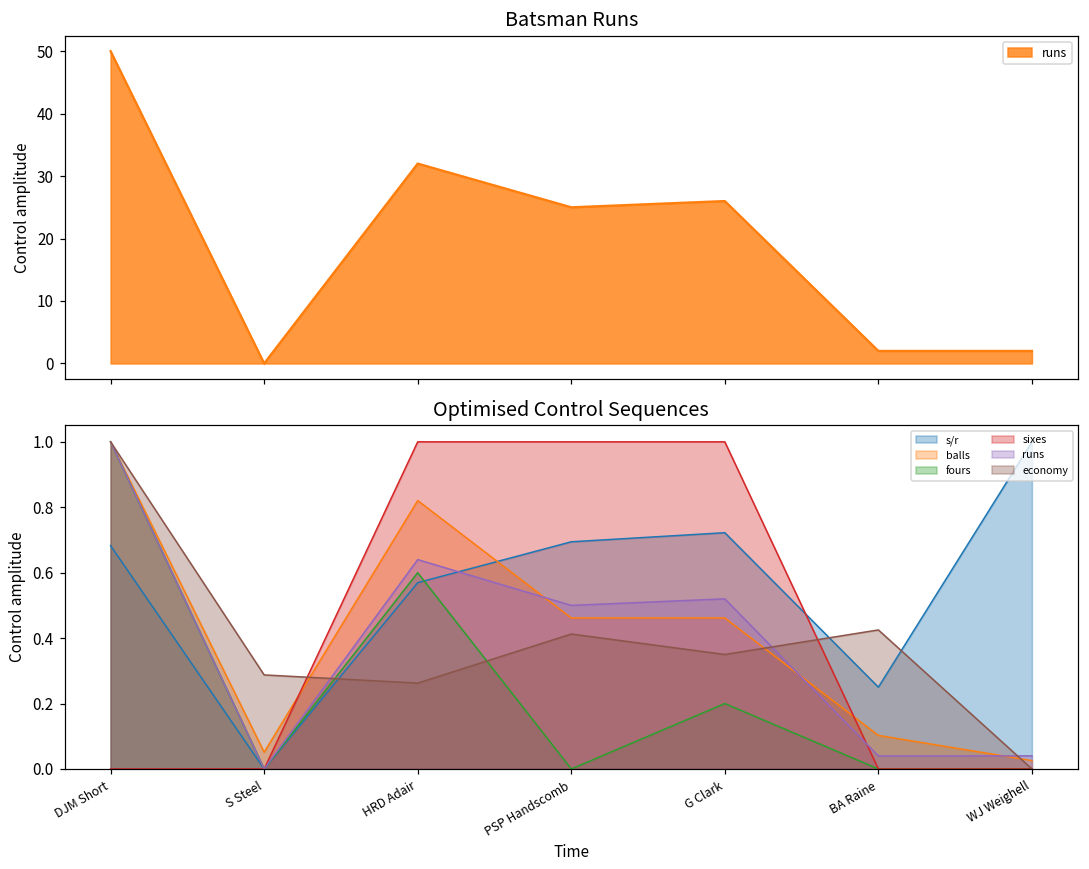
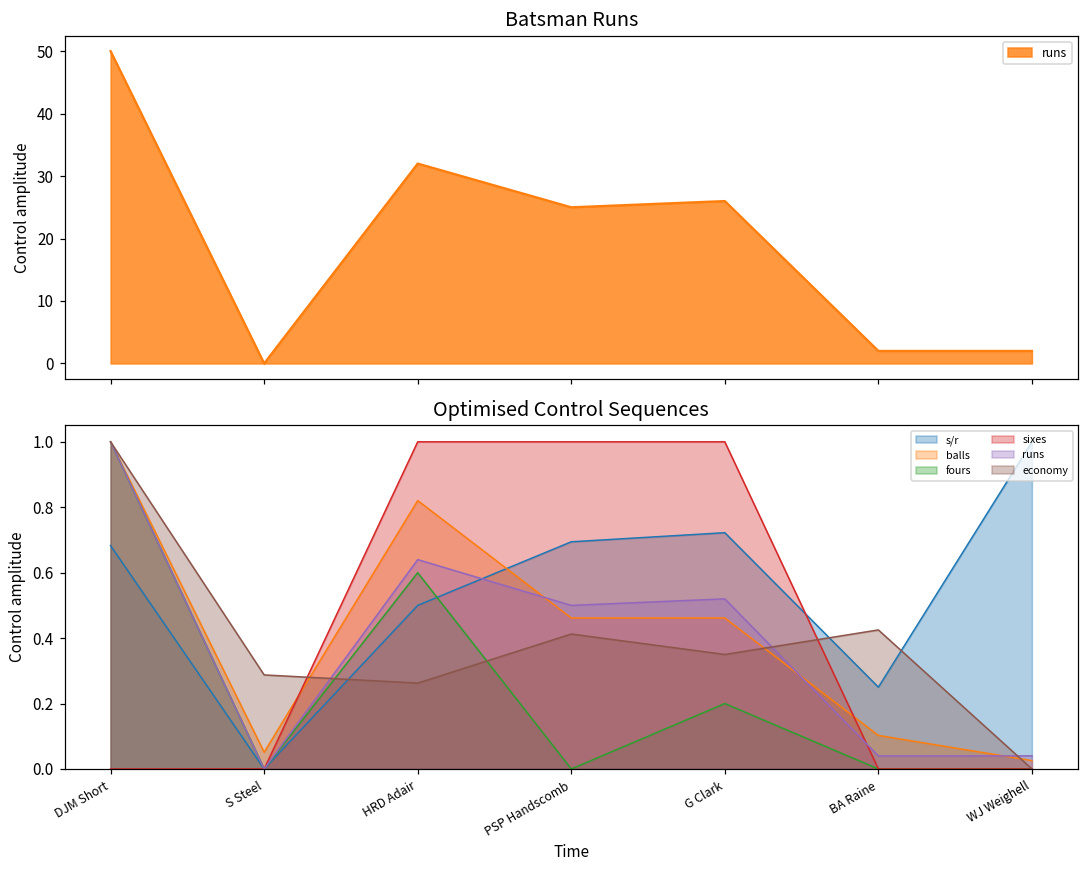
  {
    "Optimised Control Sequences": {
      "s/r": {
        "DJM Short": 0.68,
-       "HRD Adair": 0.57,
+       "HRD Adair": 0.50,
        "PSP Handscomb": 0.69,
        "G Clark": 0.72,
        "BA Raine": 0.25
      },
      "fours": {
        "HRD Adair": 0.60,
        "PSP Handscomb": 0.00,
        "G Clark": 0.20
      },
      "runs": {
        "HRD Adair": 0.64,
        "PSP Handscomb": 0.50,
        "G Clark": 0.52,
        "BA Raine": 0.04,
        "WJ Weighell": 0.04
      }
    }
  }
